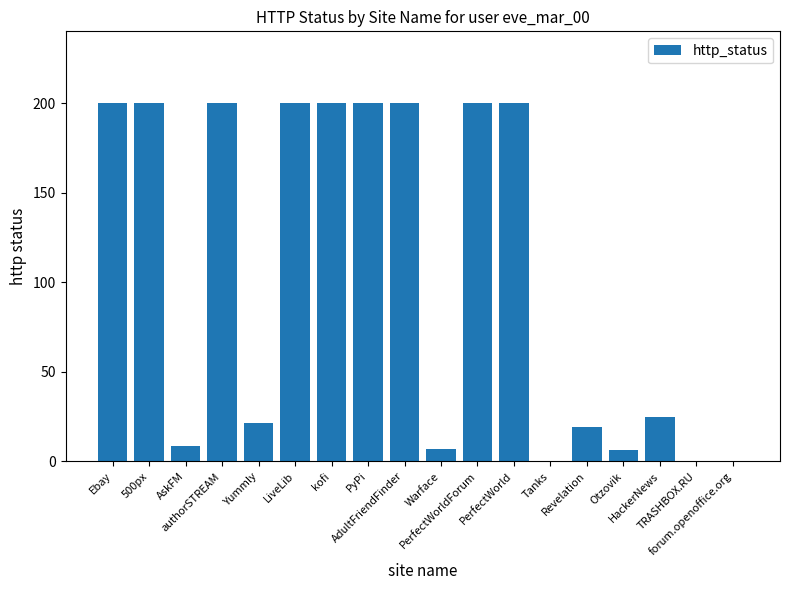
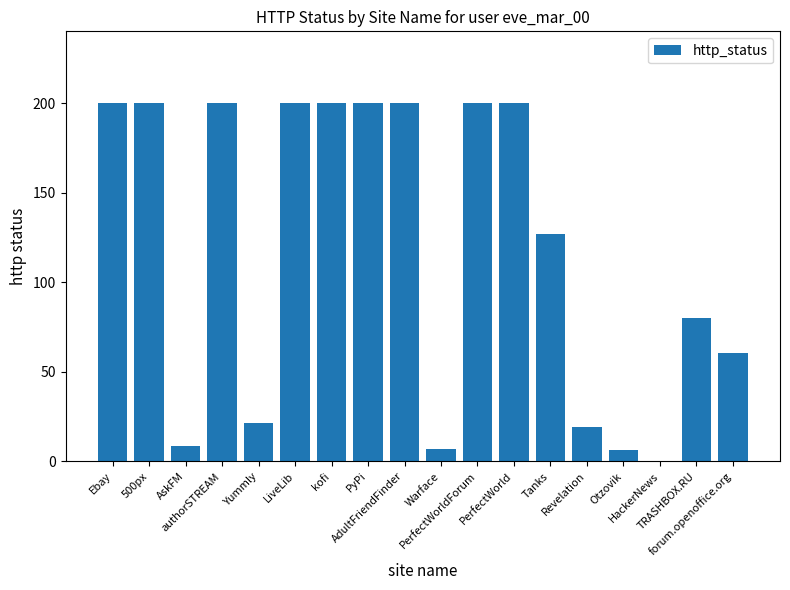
  {
    "Ebay": 200,
    "500px": 200,
    "AskFM": 8,
    "authorSTREAM": 200,
    "Yummly": 21,
    "LiveLib": 200,
    "kofi": 200,
    "PyPi": 200,
    "AdultFriendFinder": 200,
    "Warface": 7,
    "PerfectWorldForum": 200,
    "PerfectWorld": 200,
-   "Tanks": 0,
+   "Tanks": 127,
    "Revelation": 19,
    "Otzovik": 7,
-   "HackerNews": 25,
-   "TRASHBOX.RU": 0,
-   "forum.openoffice.org": 0
+   "HackerNews": 0,
+   "TRASHBOX.RU": 80,
+   "forum.openoffice.org": 61
  }
